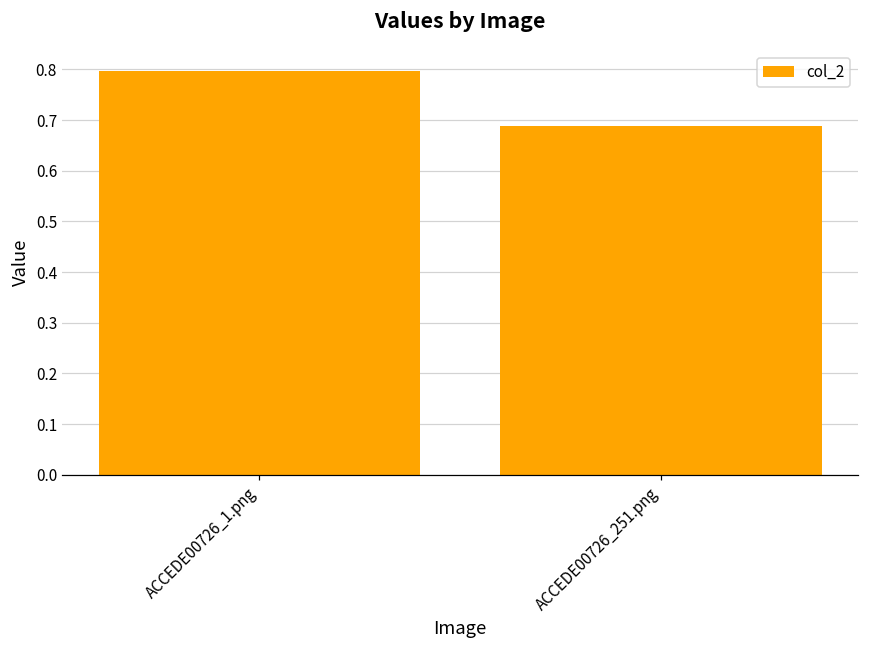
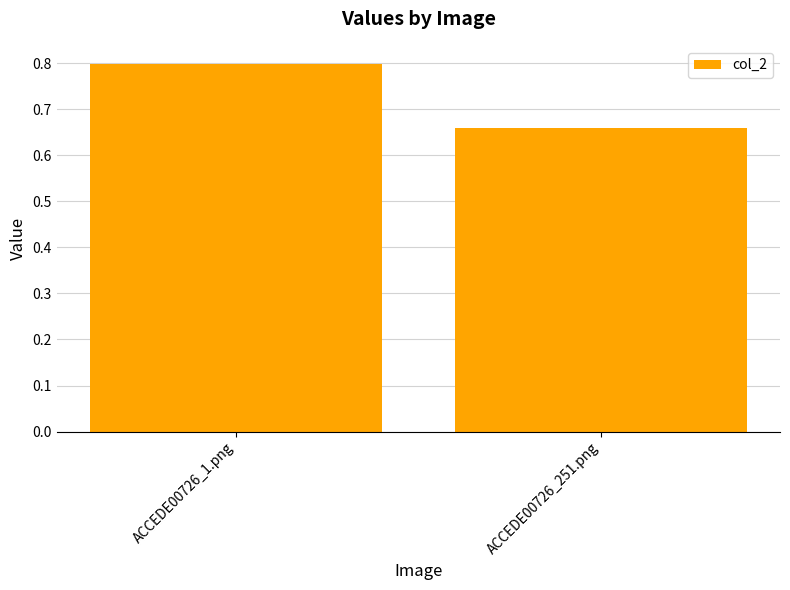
  {
    "ACCEDE00726_1.png": 0.80,
-   "ACCEDE00726_251.png": 0.69
+   "ACCEDE00726_251.png": 0.66
  }
